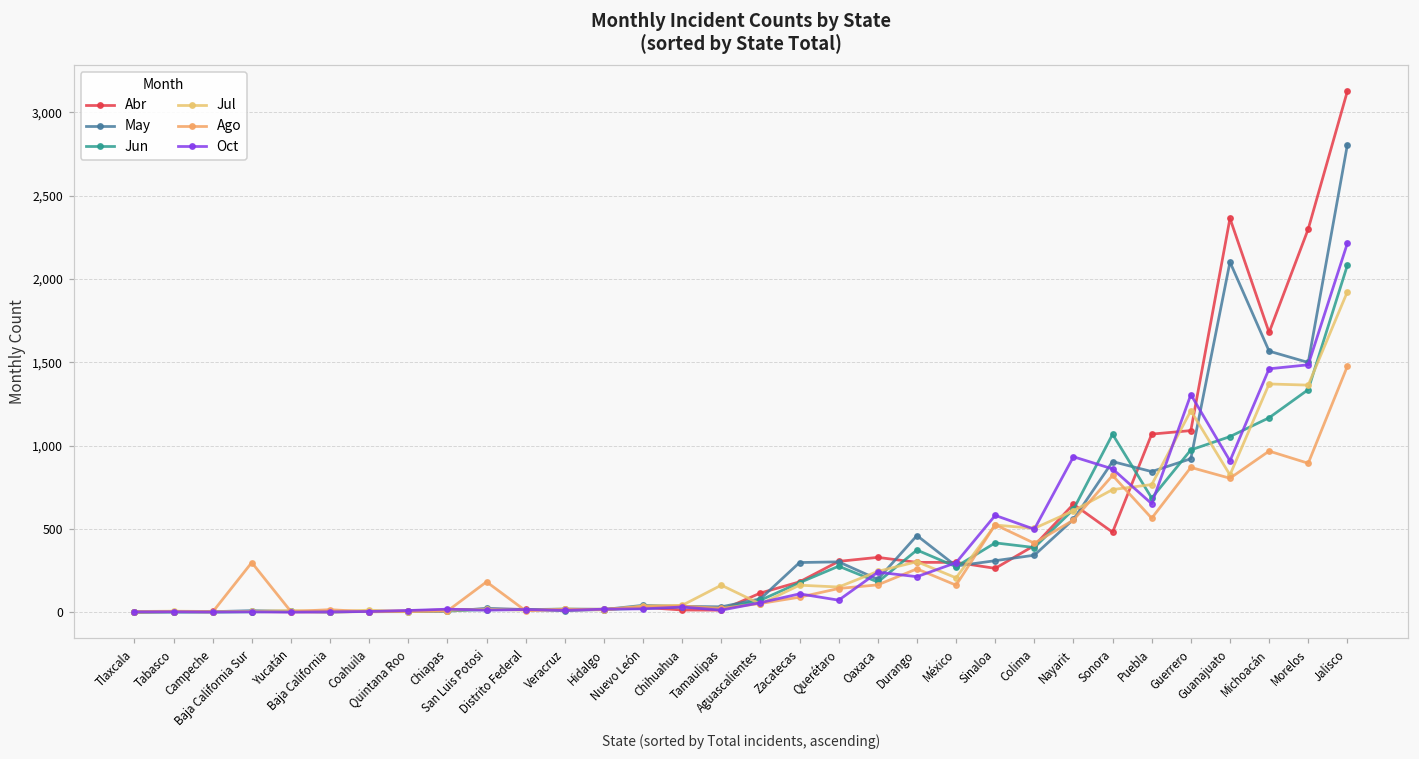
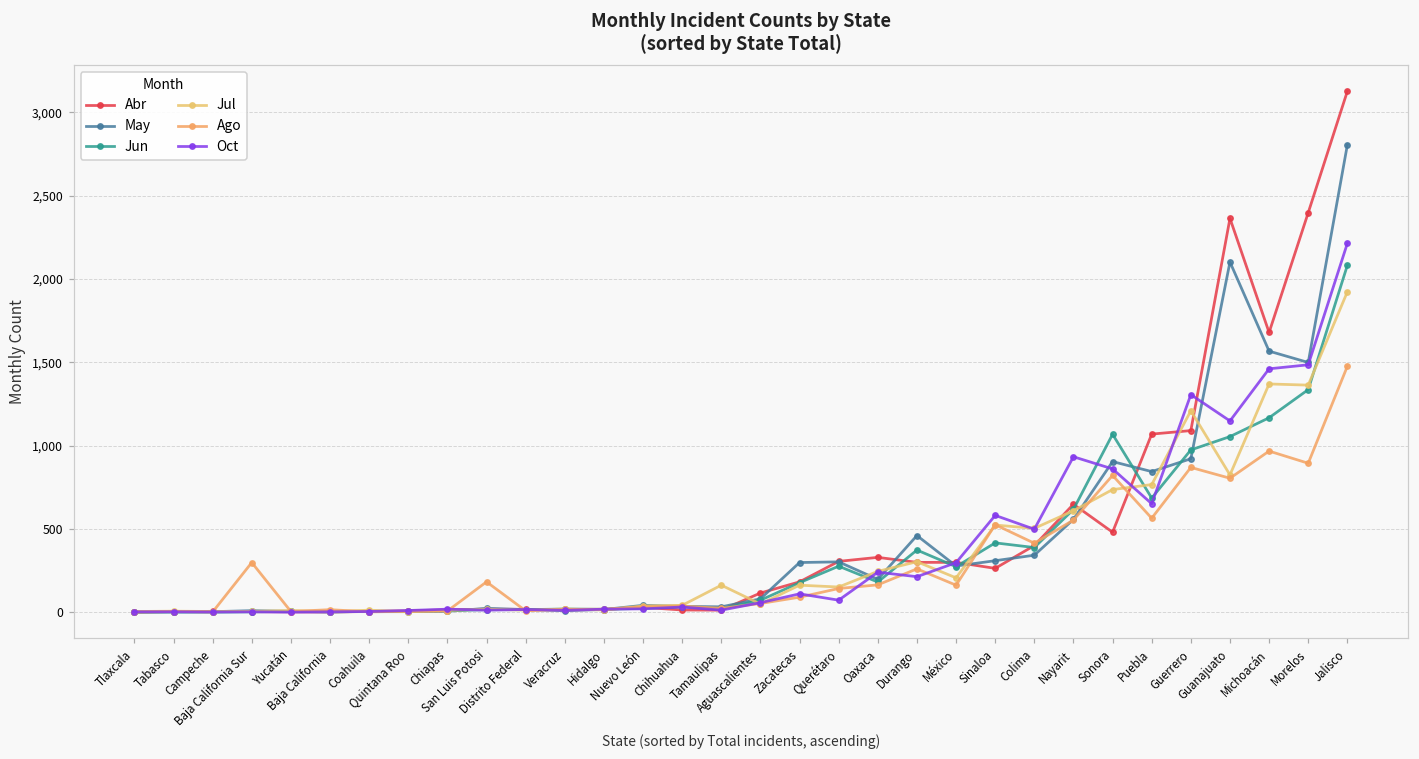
  {
    "Abr": {
      "Chihuahua": "10",
      "Aguascalientes": "120",
      "Oaxaca": "330",
      "Sinaloa": "260",
      "Nayarit": "650",
      "Sonora": "480",
      "Puebla": "1,070",
      "Guerrero": "1,090",
      "Guanajuato": "2,360",
      "Michoacán": "1,680",
-     "Morelos": "2,300",
+     "Morelos": "2,400",
      "Jalisco": "3,130"
    },
    "Oct": {
      "Zacatecas": "110",
      "Querétaro": "70",
      "Durango": "210",
      "Sinaloa": "580",
      "Nayarit": "930",
      "Sonora": "860",
      "Puebla": "650",
      "Guerrero": "1,310",
-     "Guanajuato": "910",
+     "Guanajuato": "1,150",
      "Michoacán": "1,460",
      "Jalisco": "2,210"
    }
  }
